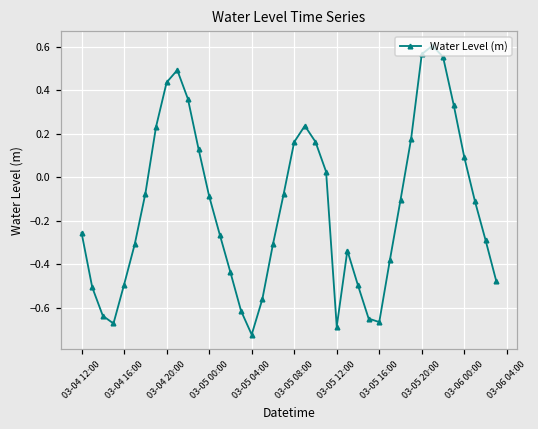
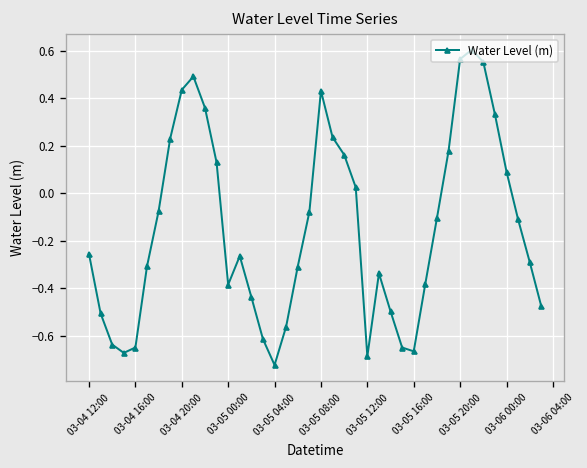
  {
    "03-04 12:00": -0.26,
-   "03-04 16:00": -0.49,
+   "03-04 16:00": -0.65,
    "03-04 20:00": 0.44,
-   "03-05 00:00": -0.09,
+   "03-05 00:00": -0.38,
    "03-05 04:00": -0.72,
-   "03-05 08:00": 0.16,
+   "03-05 08:00": 0.43,
    "03-05 12:00": -0.69,
    "03-05 16:00": -0.66,
    "03-06 00:00": 0.09
  }
